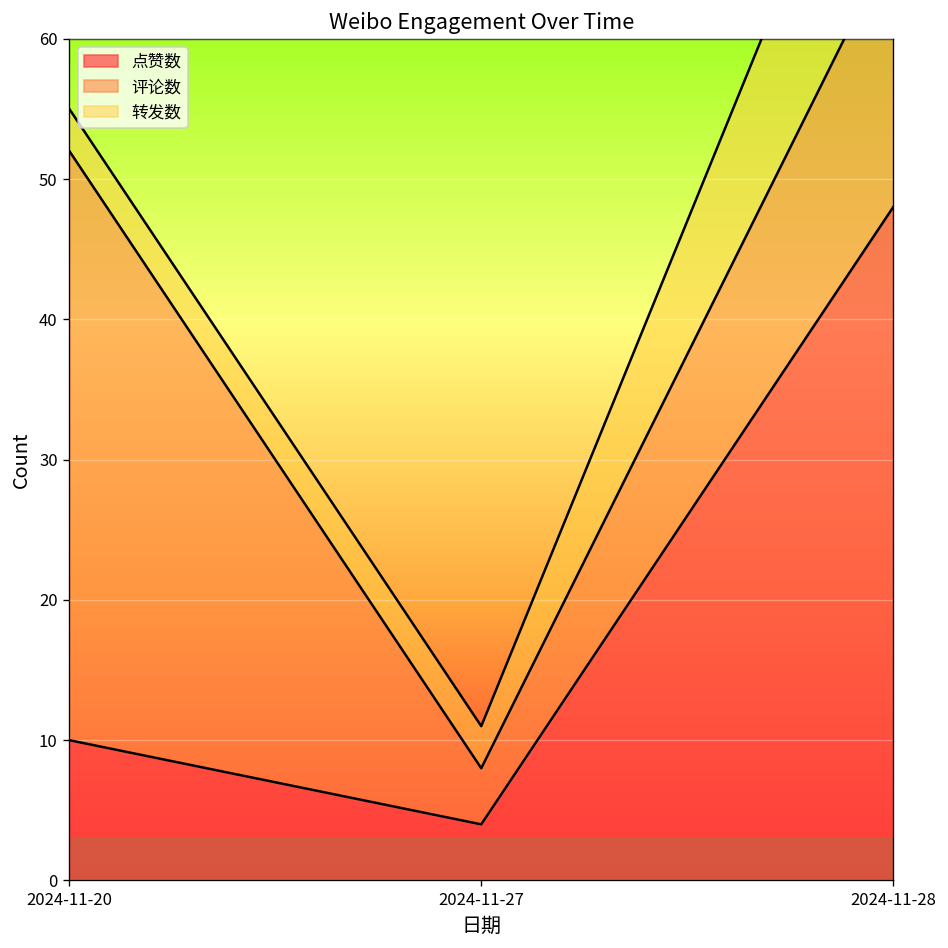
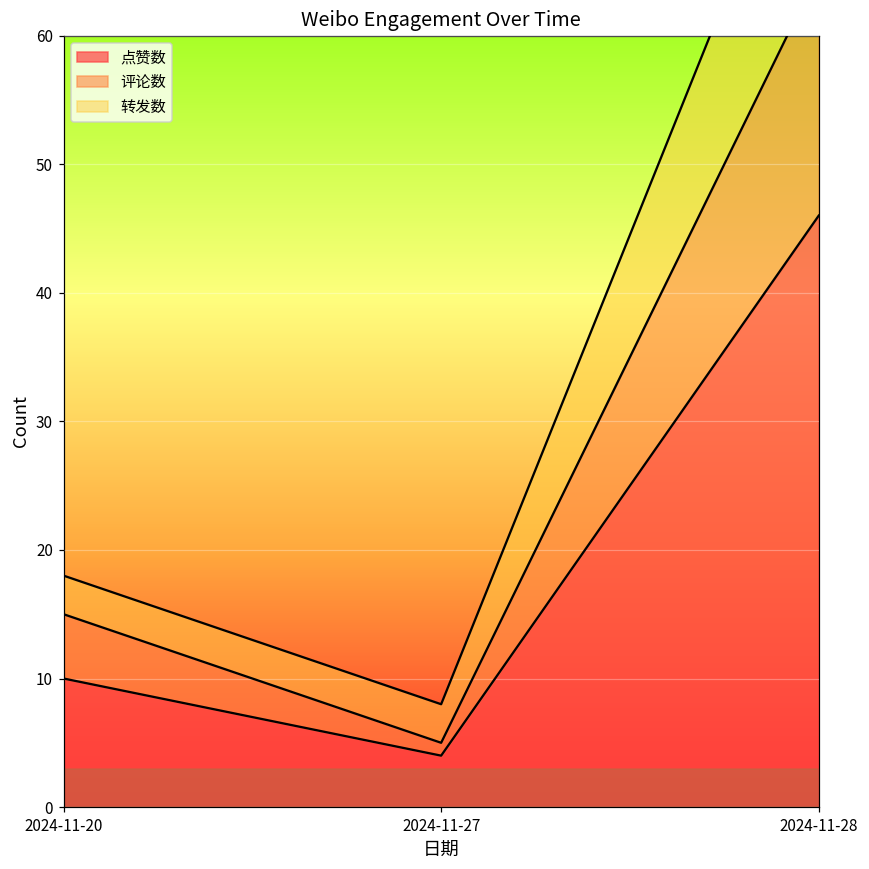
  {
    "点赞数": {
      "2024-11-20": 10,
      "2024-11-27": 4,
-     "2024-11-28": 48
+     "2024-11-28": 46
    },
    "评论数": {
-     "2024-11-20": 42,
-     "2024-11-27": 4
+     "2024-11-20": 5,
+     "2024-11-27": 1
    },
    "转发数": {
      "2024-11-20": 3,
      "2024-11-27": 3
    }
  }
